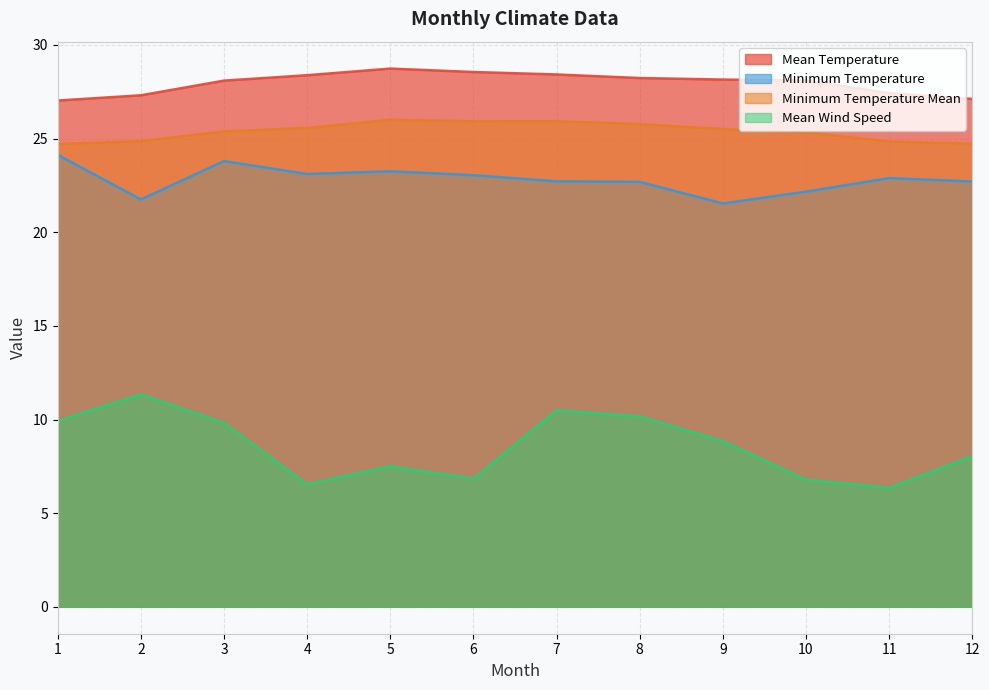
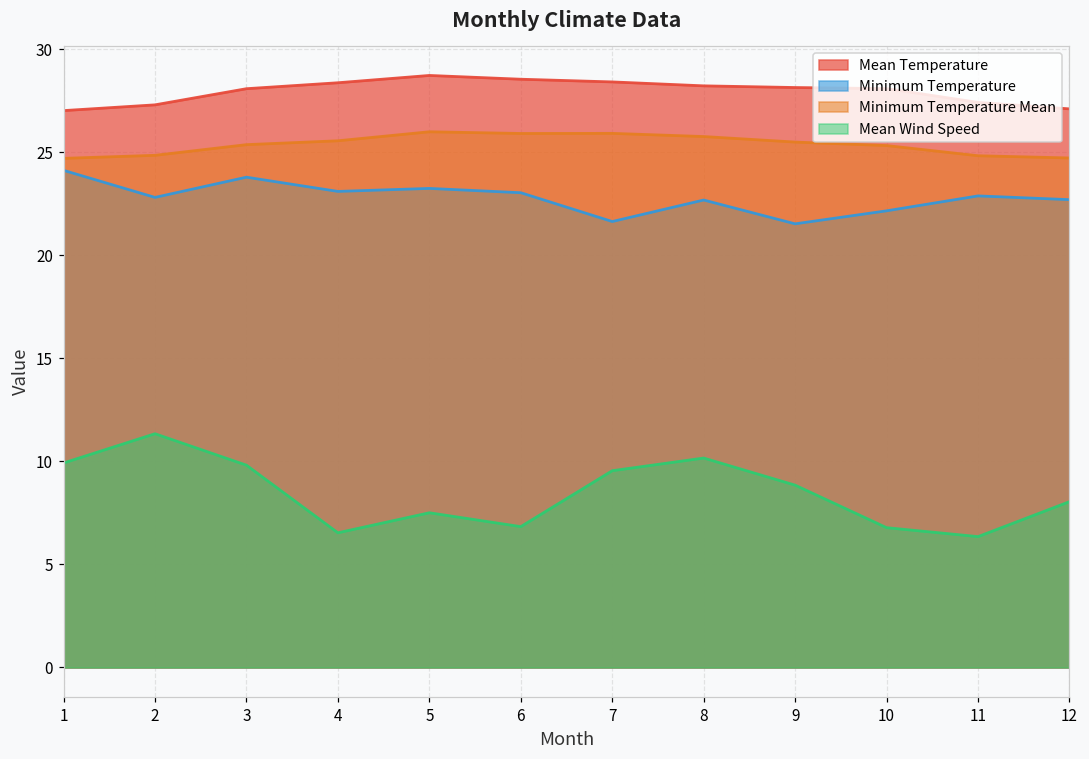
  {
    "Minimum Temperature": {
      "1": 24.1,
-     "2": 21.8,
+     "2": 22.8,
      "3": 23.8,
      "4": 23.1,
      "5": 23.3,
      "6": 23.0,
-     "7": 22.7,
+     "7": 21.6,
      "8": 22.7,
      "9": 21.5,
      "10": 22.2,
      "11": 22.9,
      "12": 22.7
    },
    "Mean Wind Speed": {
      "1": 9.9,
      "2": 11.3,
      "3": 9.8,
      "4": 6.5,
      "5": 7.5,
      "6": 6.8,
-     "7": 10.5,
+     "7": 9.6,
      "8": 10.2,
      "9": 8.9,
      "10": 6.8,
      "11": 6.4,
      "12": 8.1
    }
  }
